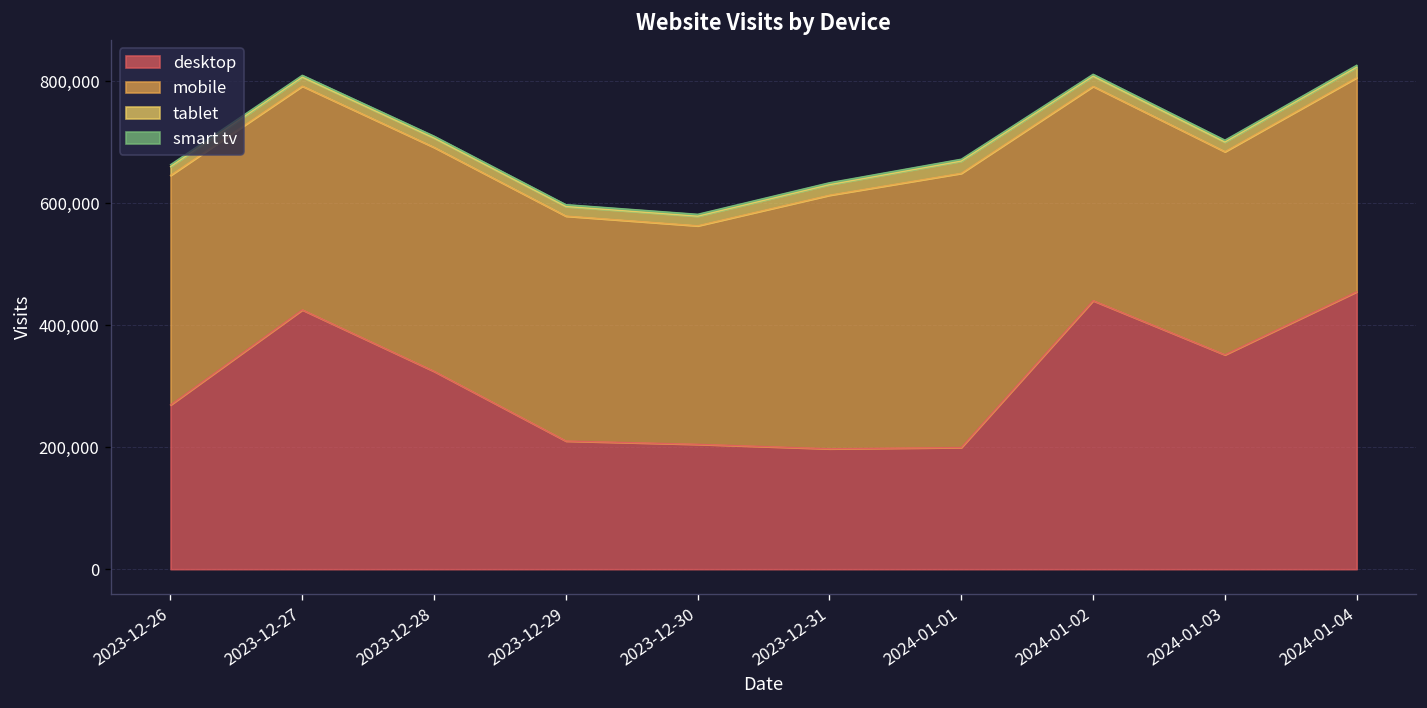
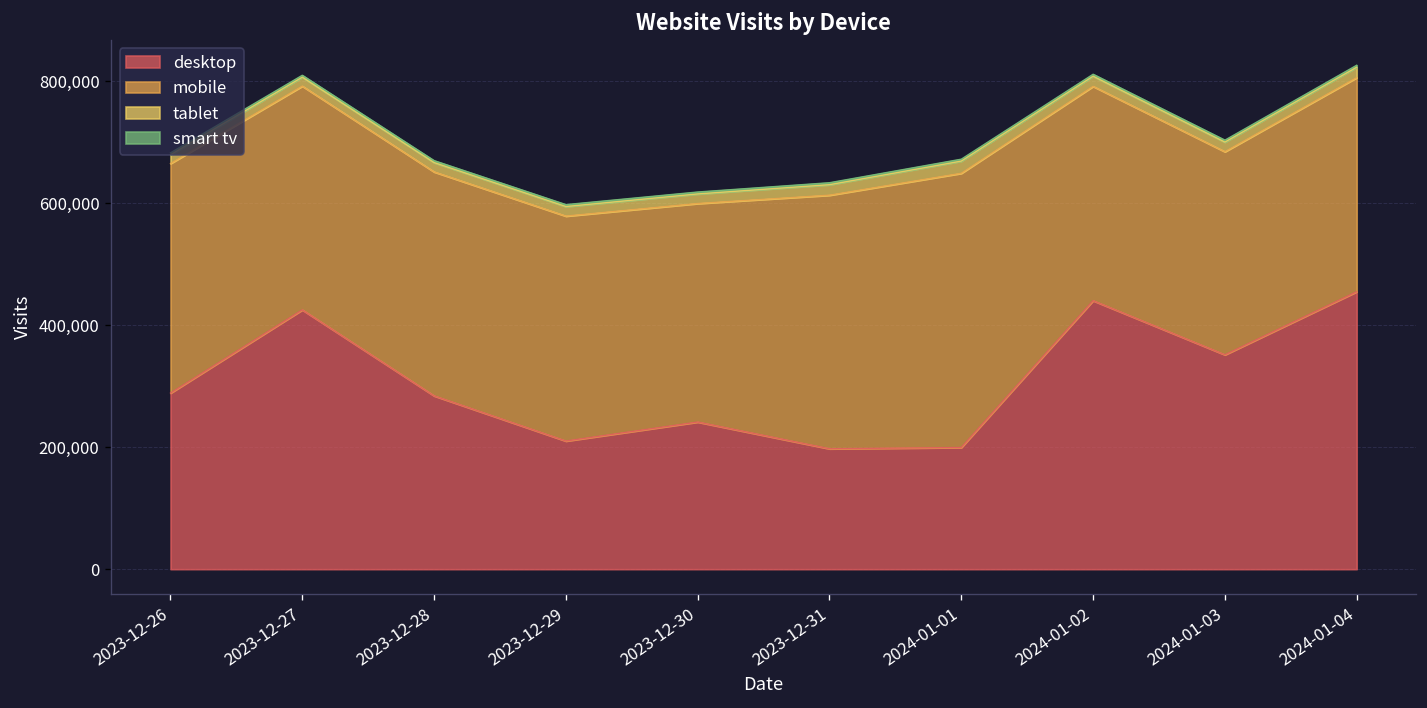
  {
    "desktop": {
-     "2023-12-26": "270,000",
+     "2023-12-26": "290,000",
      "2023-12-27": "430,000",
-     "2023-12-28": "320,000",
+     "2023-12-28": "280,000",
      "2023-12-29": "210,000",
-     "2023-12-30": "200,000",
+     "2023-12-30": "240,000",
      "2023-12-31": "200,000",
      "2024-01-01": "200,000",
      "2024-01-02": "440,000",
      "2024-01-03": "350,000",
      "2024-01-04": "450,000"
    }
  }
